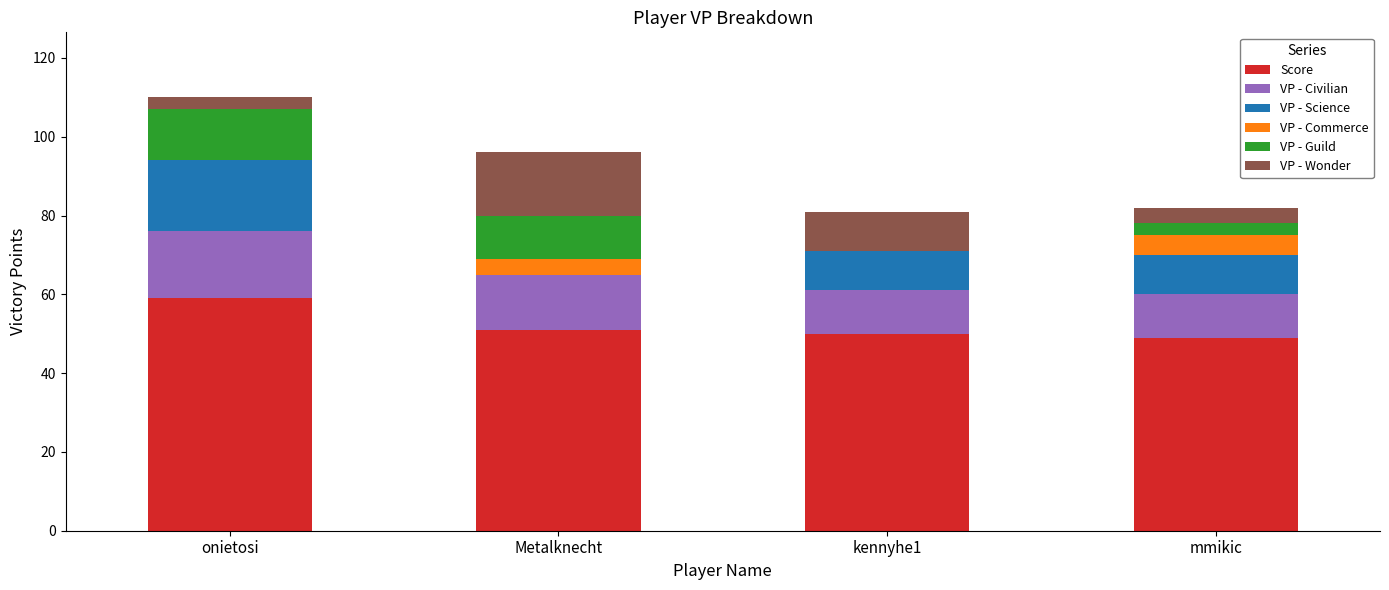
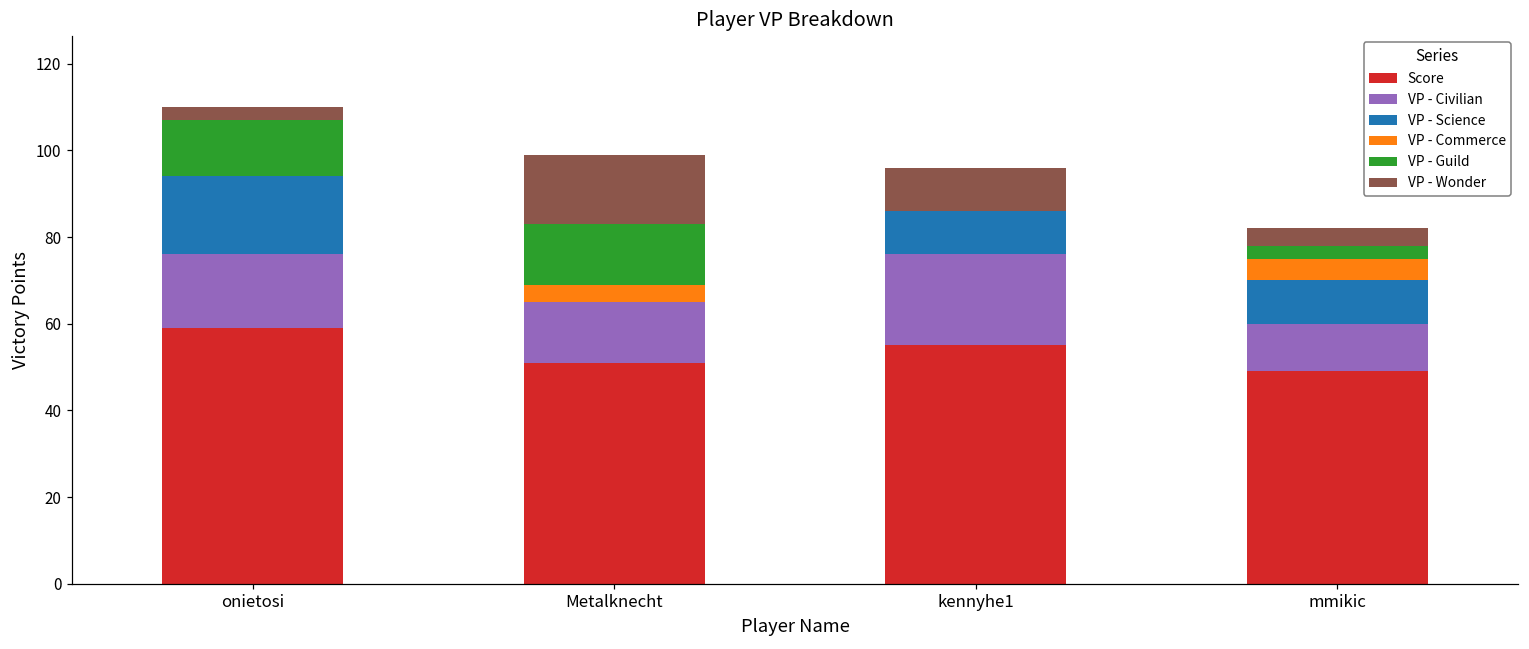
  {
    "Score": {
      "onietosi": 59,
      "Metalknecht": 51,
-     "kennyhe1": 50,
+     "kennyhe1": 55,
      "mmikic": 49
    },
    "VP - Civilian": {
      "onietosi": 17,
      "Metalknecht": 14,
-     "kennyhe1": 11,
+     "kennyhe1": 21,
      "mmikic": 11
    },
    "VP - Science": {
      "onietosi": 18,
      "Metalknecht": 0,
      "kennyhe1": 10,
      "mmikic": 10
    },
    "VP - Commerce": {
      "onietosi": 0,
      "Metalknecht": 4,
      "kennyhe1": 0,
      "mmikic": 5
    },
    "VP - Guild": {
      "onietosi": 13,
-     "Metalknecht": 11,
+     "Metalknecht": 14,
      "kennyhe1": 0,
      "mmikic": 3
    },
    "VP - Wonder": {
      "onietosi": 3,
      "Metalknecht": 16,
      "kennyhe1": 10,
      "mmikic": 4
    }
  }
